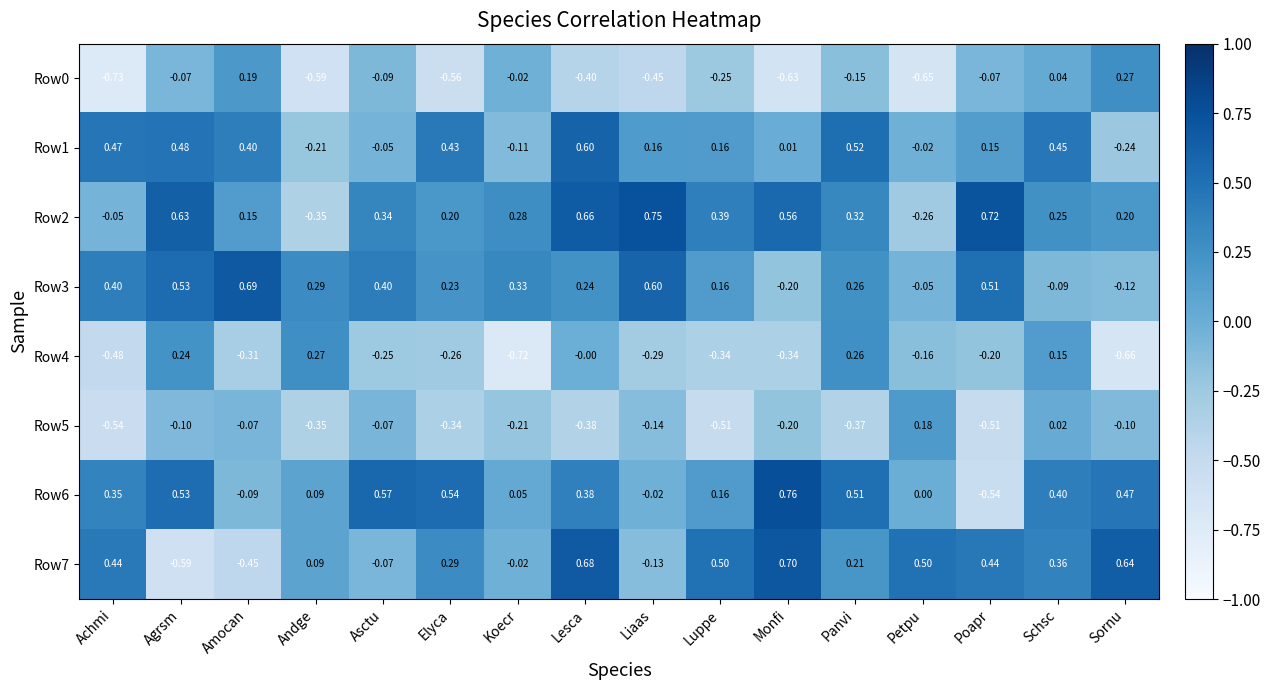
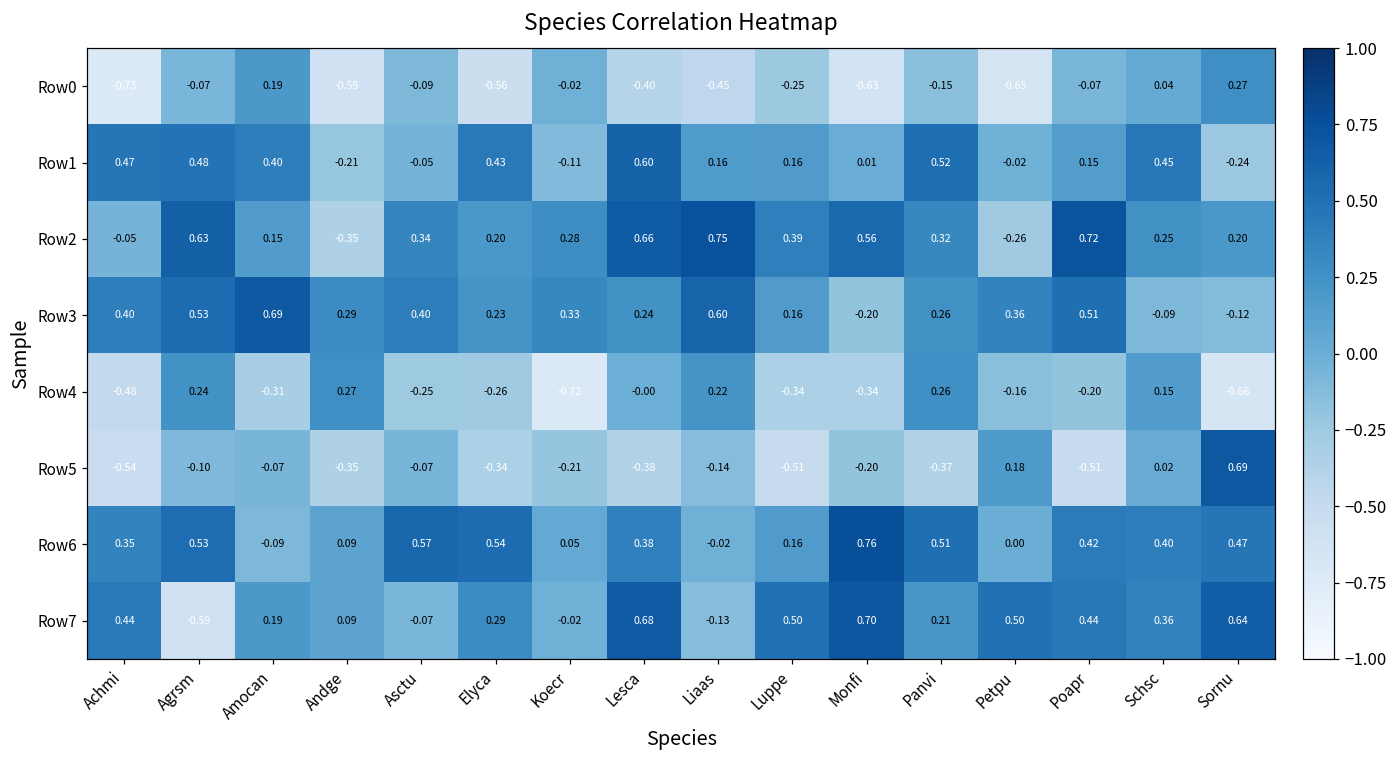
  {
    "Row0": {
      "Agrsm": -0.07,
      "Amocan": 0.19,
      "Andge": -0.59,
      "Asctu": -0.09,
      "Elyca": -0.56,
      "Koecr": -0.02,
      "Lesca": -0.40,
      "Liaas": -0.45,
      "Luppe": -0.25,
      "Panvi": -0.15,
      "Poapr": -0.07,
      "Schsc": 0.04,
      "Sornu": 0.27
    },
    "Row1": {
      "Achmi": 0.47,
      "Agrsm": 0.48,
      "Amocan": 0.40,
      "Andge": -0.21,
      "Asctu": -0.05,
      "Elyca": 0.43,
      "Koecr": -0.11,
      "Lesca": 0.60,
      "Liaas": 0.16,
      "Luppe": 0.16,
      "Monfi": 0.01,
      "Panvi": 0.52,
      "Petpu": -0.02,
      "Poapr": 0.15,
      "Schsc": 0.45,
      "Sornu": -0.24
    },
    "Row2": {
      "Achmi": -0.05,
      "Agrsm": 0.63,
      "Amocan": 0.15,
      "Andge": -0.35,
      "Asctu": 0.34,
      "Elyca": 0.20,
      "Koecr": 0.28,
      "Lesca": 0.66,
      "Liaas": 0.75,
      "Luppe": 0.39,
      "Monfi": 0.56,
      "Panvi": 0.32,
      "Petpu": -0.26,
      "Poapr": 0.72,
      "Schsc": 0.25,
      "Sornu": 0.20
    },
    "Row3": {
      "Achmi": 0.40,
      "Agrsm": 0.53,
      "Amocan": 0.69,
      "Andge": 0.29,
      "Asctu": 0.40,
      "Elyca": 0.23,
      "Koecr": 0.33,
      "Lesca": 0.24,
      "Liaas": 0.60,
      "Luppe": 0.16,
      "Monfi": -0.20,
      "Panvi": 0.26,
-     "Petpu": -0.05,
+     "Petpu": 0.36,
      "Poapr": 0.51,
      "Schsc": -0.09,
      "Sornu": -0.12
    },
    "Row4": {
      "Achmi": -0.48,
      "Agrsm": 0.24,
      "Amocan": -0.31,
      "Andge": 0.27,
      "Asctu": -0.25,
      "Elyca": -0.26,
      "Lesca": -0.00,
-     "Liaas": -0.29,
+     "Liaas": 0.22,
      "Luppe": -0.34,
      "Monfi": -0.34,
      "Panvi": 0.26,
      "Petpu": -0.16,
      "Poapr": -0.20,
      "Schsc": 0.15
    },
    "Row5": {
      "Achmi": -0.54,
      "Agrsm": -0.10,
      "Amocan": -0.07,
      "Andge": -0.35,
      "Asctu": -0.07,
      "Elyca": -0.34,
      "Koecr": -0.21,
      "Lesca": -0.38,
      "Liaas": -0.14,
      "Luppe": -0.51,
      "Monfi": -0.20,
      "Panvi": -0.37,
      "Petpu": 0.18,
      "Poapr": -0.51,
      "Schsc": 0.02,
-     "Sornu": -0.10
+     "Sornu": 0.69
    },
    "Row6": {
      "Achmi": 0.35,
      "Agrsm": 0.53,
      "Amocan": -0.09,
      "Andge": 0.09,
      "Asctu": 0.57,
      "Elyca": 0.54,
      "Koecr": 0.05,
      "Lesca": 0.38,
      "Liaas": -0.02,
      "Luppe": 0.16,
      "Monfi": 0.76,
      "Panvi": 0.51,
      "Petpu": 0.00,
-     "Poapr": -0.54,
+     "Poapr": 0.42,
      "Schsc": 0.40,
      "Sornu": 0.47
    },
    "Row7": {
      "Achmi": 0.44,
      "Agrsm": -0.59,
-     "Amocan": -0.45,
+     "Amocan": 0.19,
      "Andge": 0.09,
      "Asctu": -0.07,
      "Elyca": 0.29,
      "Koecr": -0.02,
      "Lesca": 0.68,
      "Liaas": -0.13,
      "Luppe": 0.50,
      "Monfi": 0.70,
      "Panvi": 0.21,
      "Petpu": 0.50,
      "Poapr": 0.44,
      "Schsc": 0.36,
      "Sornu": 0.64
    }
  }
